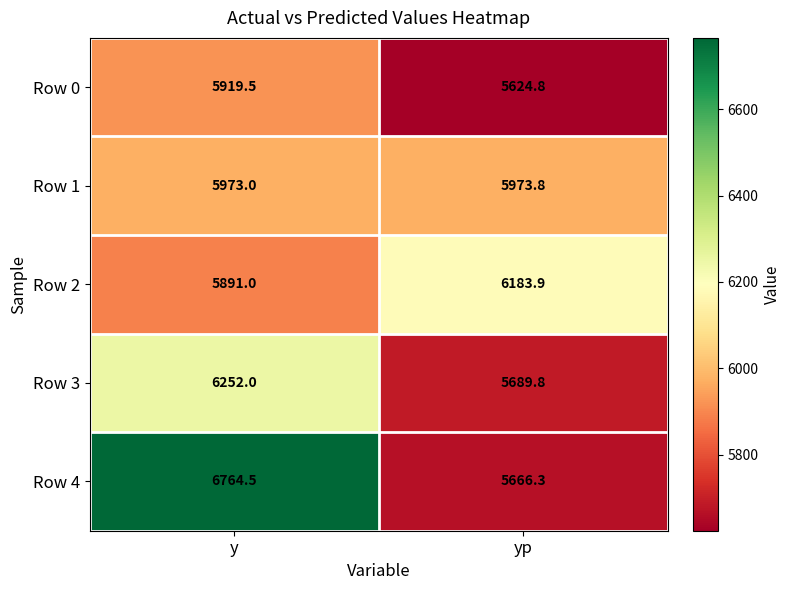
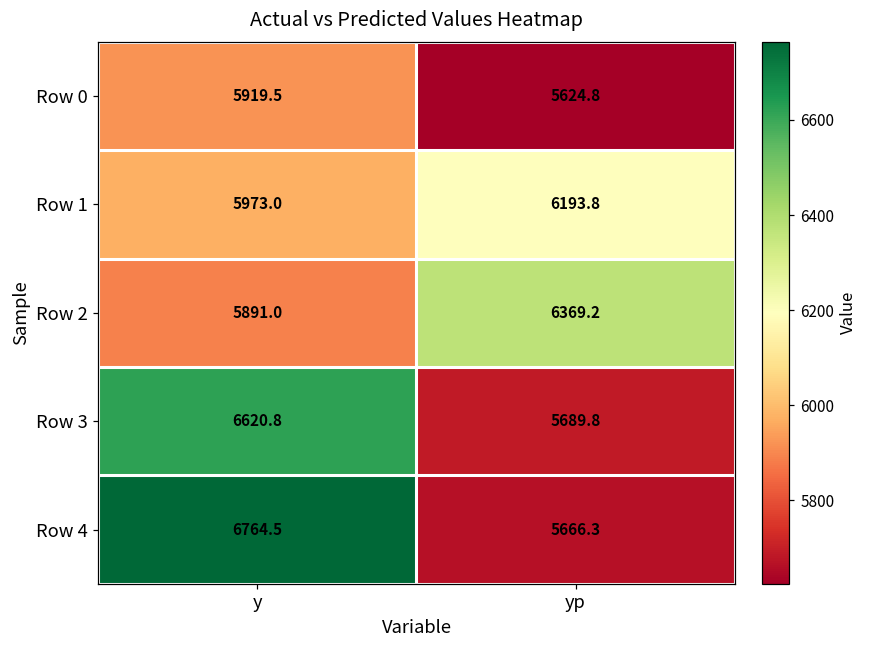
  {
    "Row 0": {
      "y": 5919.5,
      "yp": 5624.8
    },
    "Row 1": {
      "y": 5973.0,
-     "yp": 5973.8
+     "yp": 6193.8
    },
    "Row 2": {
      "y": 5891.0,
-     "yp": 6183.9
+     "yp": 6369.2
    },
    "Row 3": {
-     "y": 6252.0,
+     "y": 6620.8,
      "yp": 5689.8
    },
    "Row 4": {
      "y": 6764.5,
      "yp": 5666.3
    }
  }
